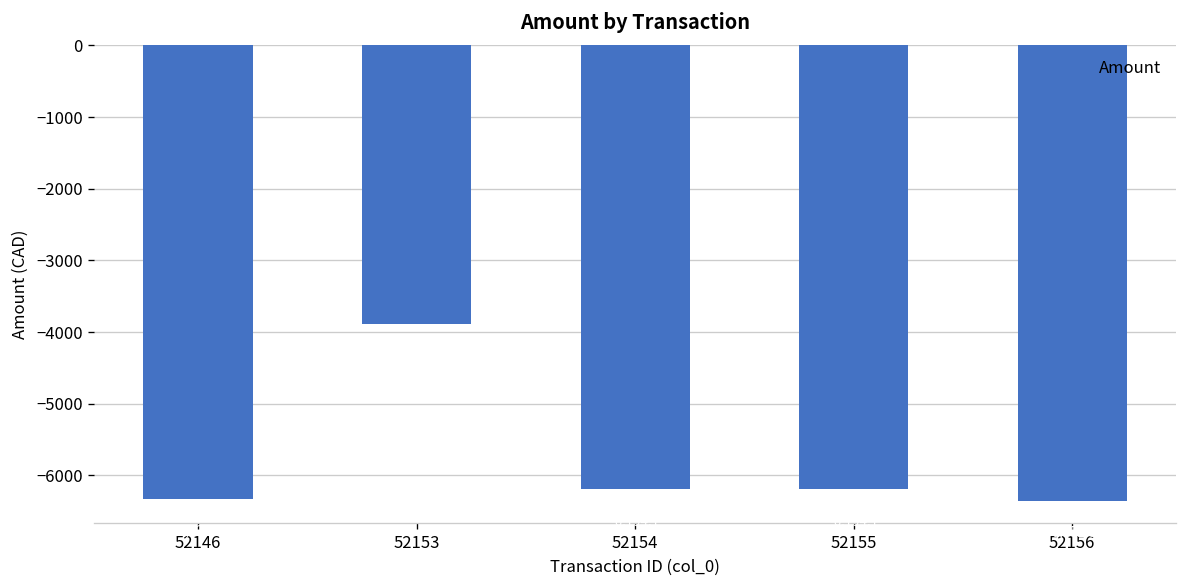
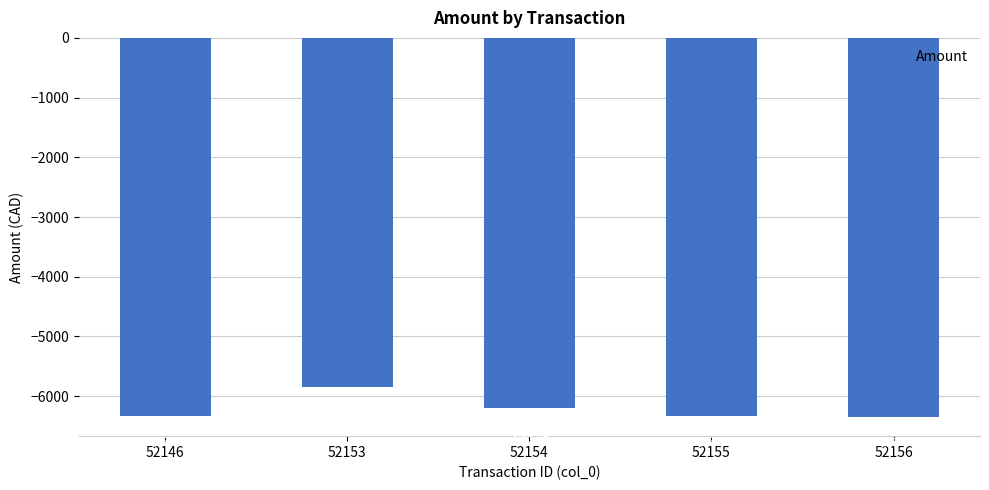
  {
    "52146": -6300,
-   "52153": -3900,
+   "52153": -5900,
    "52154": -6200,
-   "52155": -6200,
+   "52155": -6300,
    "52156": -6400
  }
